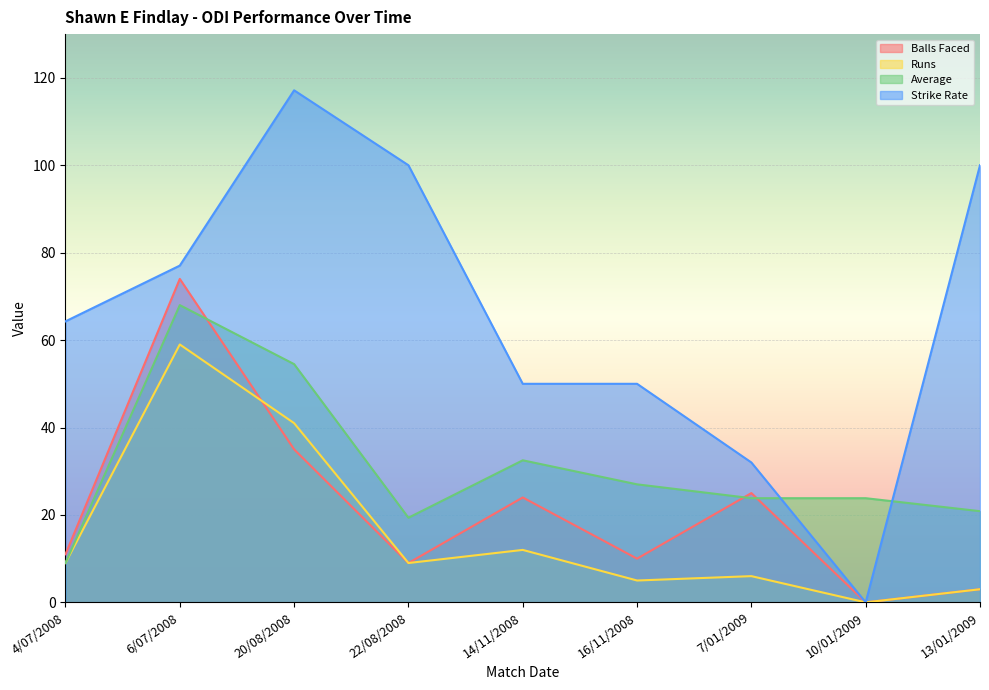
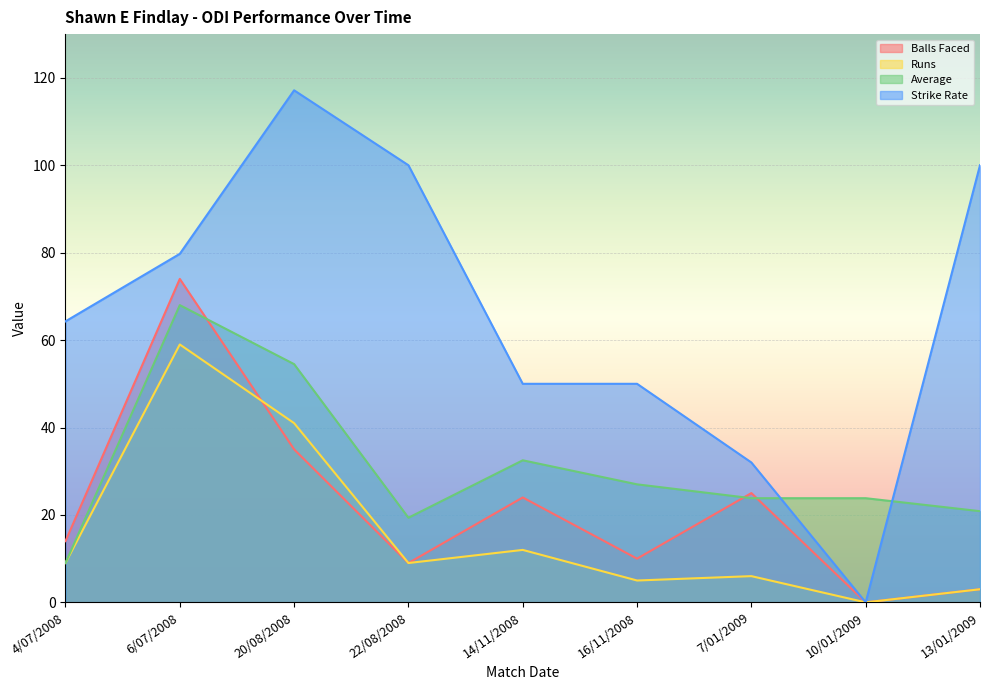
  {
    "Balls Faced": {
-     "4/07/2008": 11,
+     "4/07/2008": 14,
      "6/07/2008": 74,
      "20/08/2008": 35,
      "14/11/2008": 24,
      "16/11/2008": 10,
      "7/01/2009": 25
    },
    "Runs": {
      "6/07/2008": 59,
      "20/08/2008": 41,
      "14/11/2008": 12,
      "16/11/2008": 5,
      "7/01/2009": 6
    },
    "Average": {
      "6/07/2008": 68,
      "20/08/2008": 55,
      "22/08/2008": 19,
      "14/11/2008": 33,
      "16/11/2008": 27,
      "7/01/2009": 24,
      "10/01/2009": 24,
      "13/01/2009": 21
    },
    "Strike Rate": {
      "4/07/2008": 64,
-     "6/07/2008": 77,
+     "6/07/2008": 80,
      "20/08/2008": 117,
      "22/08/2008": 100,
      "14/11/2008": 50,
      "16/11/2008": 50,
      "7/01/2009": 32,
      "13/01/2009": 100
    }
  }
